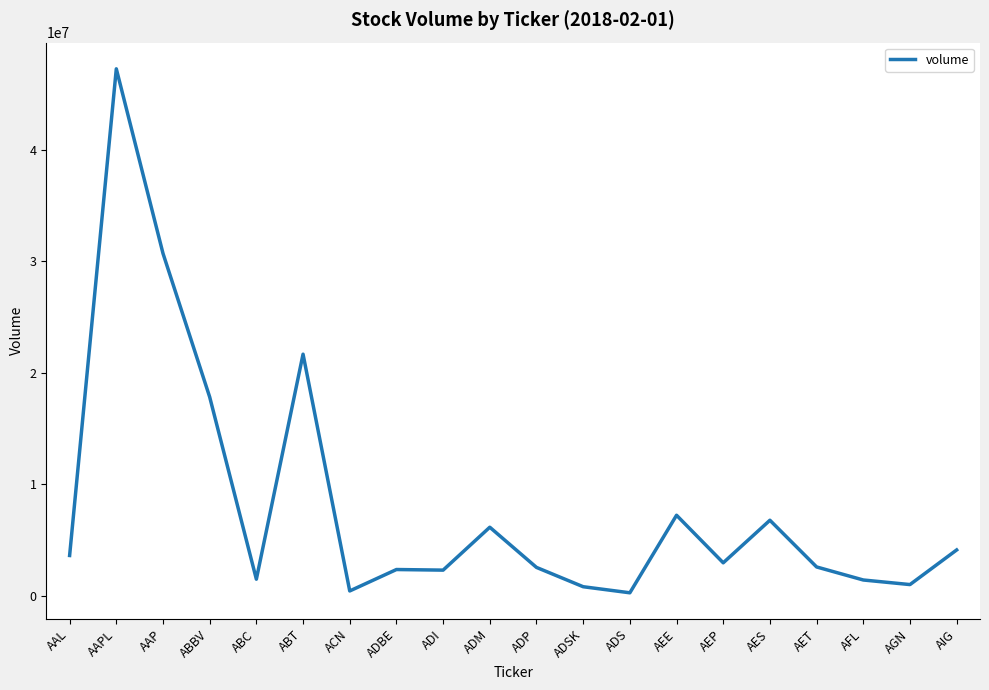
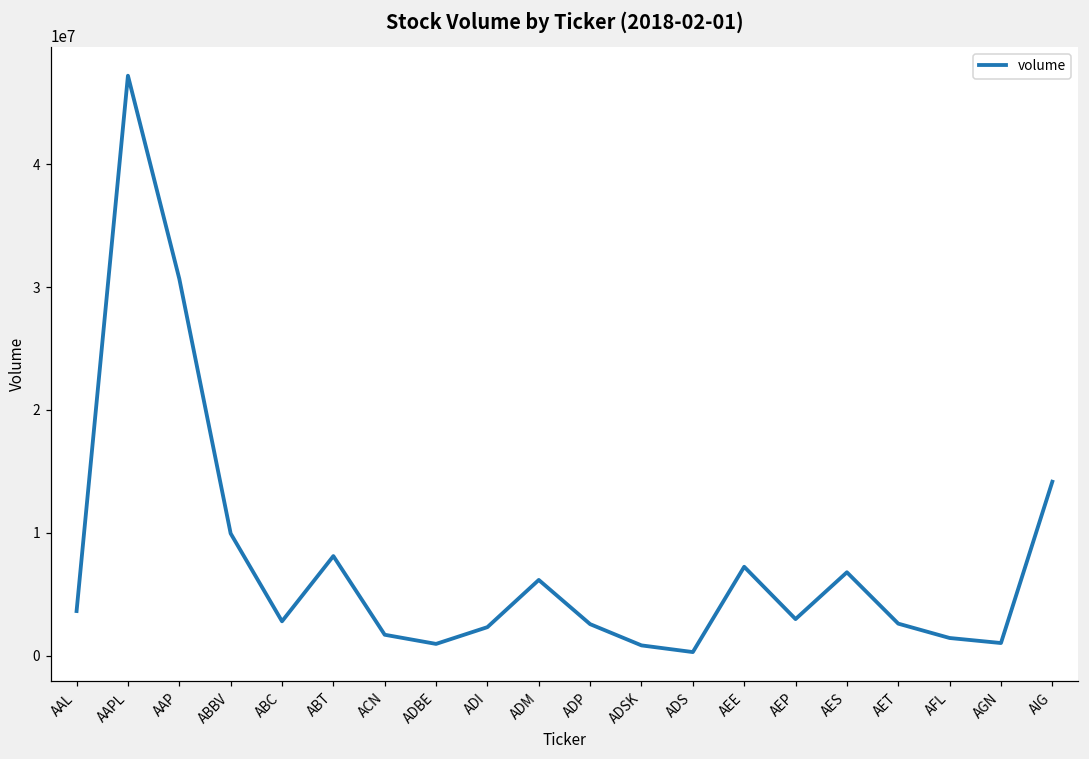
  {
    "AAL": 3600000,
    "AAPL": 47200000,
    "AAP": 30700000,
-   "ABBV": 17800000,
-   "ABC": 1500000,
-   "ABT": 21700000,
-   "ACN": 400000,
-   "ADBE": 2400000,
+   "ABBV": 9900000,
+   "ABC": 2800000,
+   "ABT": 8100000,
+   "ACN": 1700000,
+   "ADBE": 900000,
    "ADI": 2300000,
    "ADM": 6200000,
    "ADP": 2600000,
    "ADSK": 800000,
    "ADS": 300000,
    "AEE": 7200000,
    "AEP": 3000000,
    "AES": 6800000,
    "AET": 2600000,
    "AFL": 1400000,
    "AGN": 1000000,
-   "AIG": 4100000
+   "AIG": 14200000
  }
